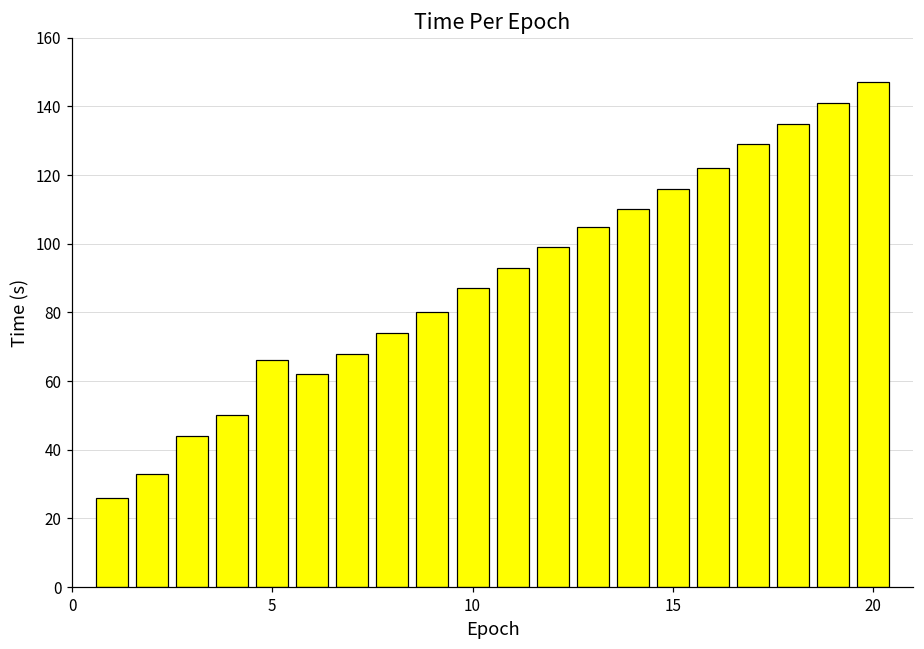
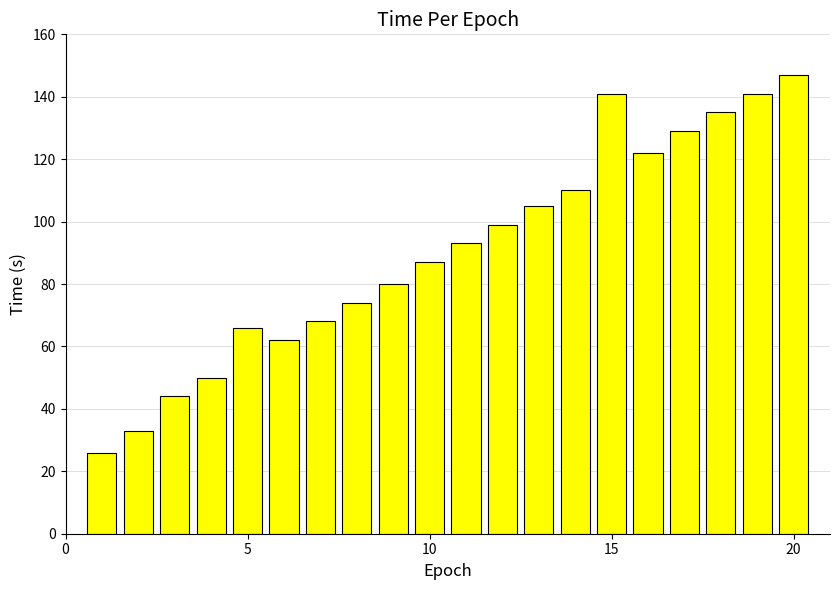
  {
    "5": 66,
    "10": 87,
-   "15": 116,
+   "15": 141,
    "20": 147
  }
